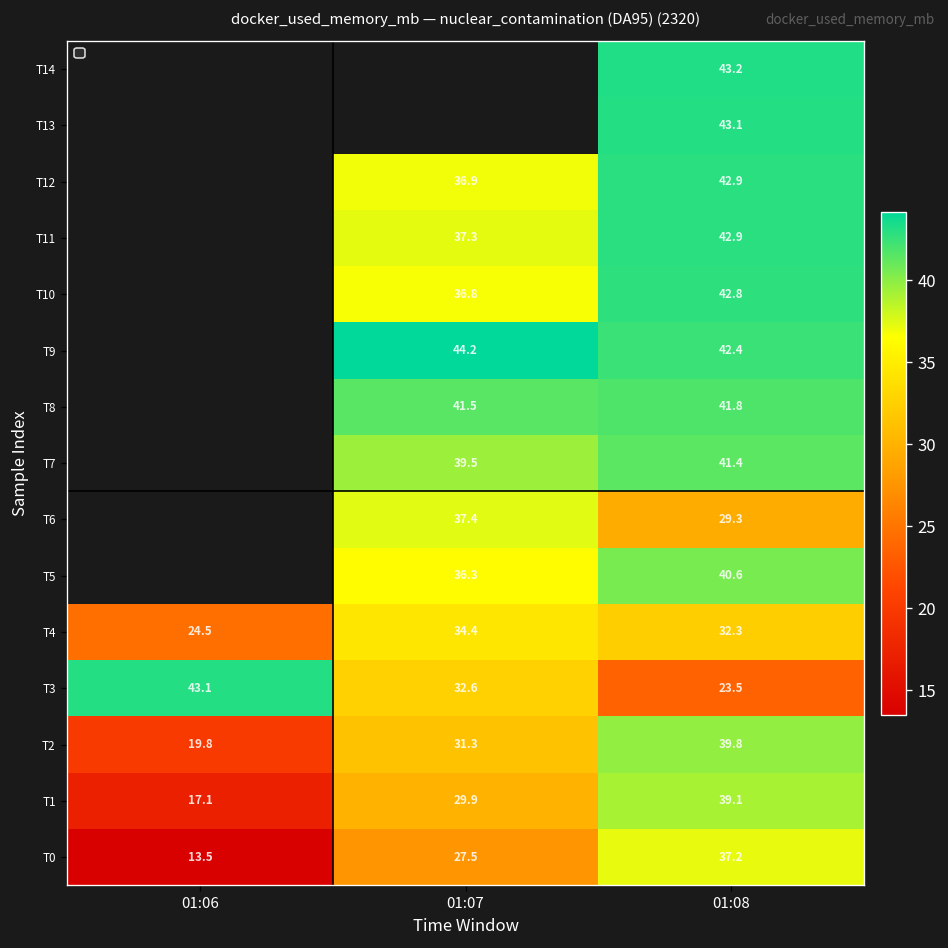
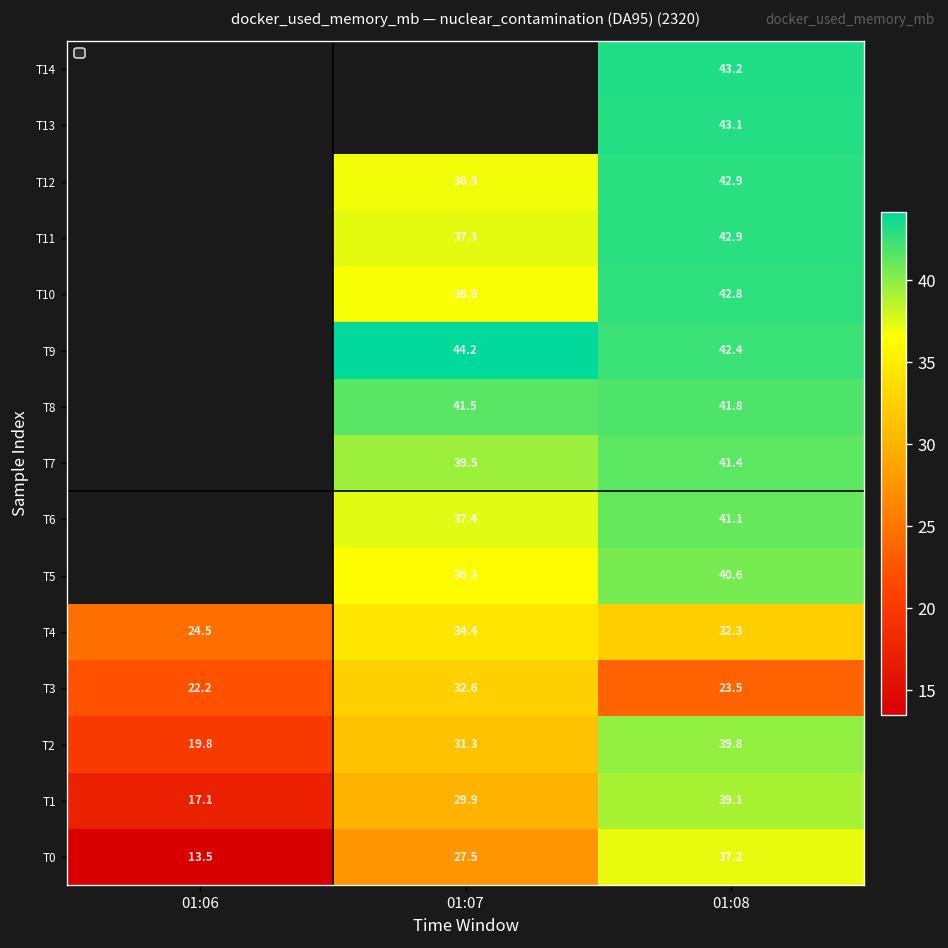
  {
    "T14": {
      "01:08": 43.2
    },
    "T13": {
      "01:08": 43.1
    },
    "T12": {
      "01:07": 36.9,
      "01:08": 42.9
    },
    "T11": {
      "01:07": 37.3,
      "01:08": 42.9
    },
    "T10": {
      "01:07": 36.8,
      "01:08": 42.8
    },
    "T9": {
      "01:07": 44.2,
      "01:08": 42.4
    },
    "T8": {
      "01:07": 41.5,
      "01:08": 41.8
    },
    "T7": {
      "01:07": 39.5,
      "01:08": 41.4
    },
    "T6": {
      "01:07": 37.4,
-     "01:08": 29.3
+     "01:08": 41.1
    },
    "T5": {
      "01:07": 36.3,
      "01:08": 40.6
    },
    "T4": {
      "01:06": 24.5,
      "01:07": 34.4,
      "01:08": 32.3
    },
    "T3": {
-     "01:06": 43.1,
+     "01:06": 22.2,
      "01:07": 32.6,
      "01:08": 23.5
    },
    "T2": {
      "01:06": 19.8,
      "01:07": 31.3,
      "01:08": 39.8
    },
    "T1": {
      "01:06": 17.1,
      "01:07": 29.9,
      "01:08": 39.1
    },
    "T0": {
      "01:06": 13.5,
      "01:07": 27.5,
      "01:08": 37.2
    }
  }
